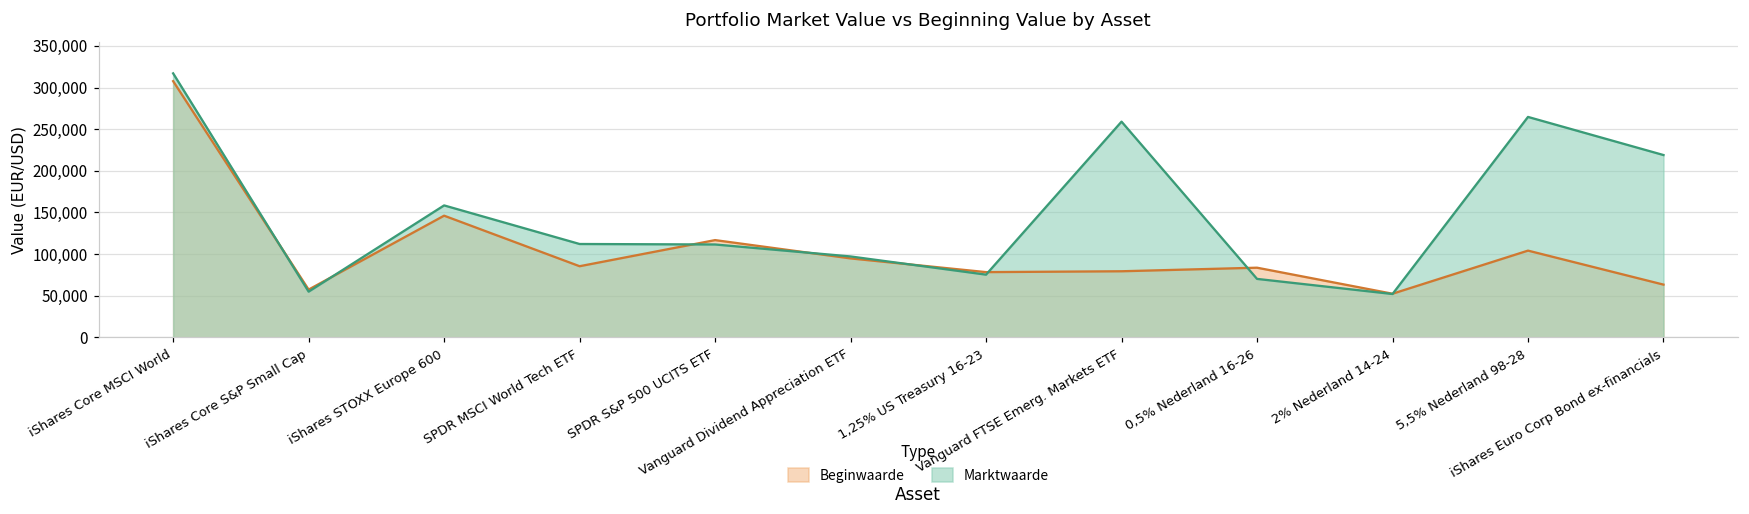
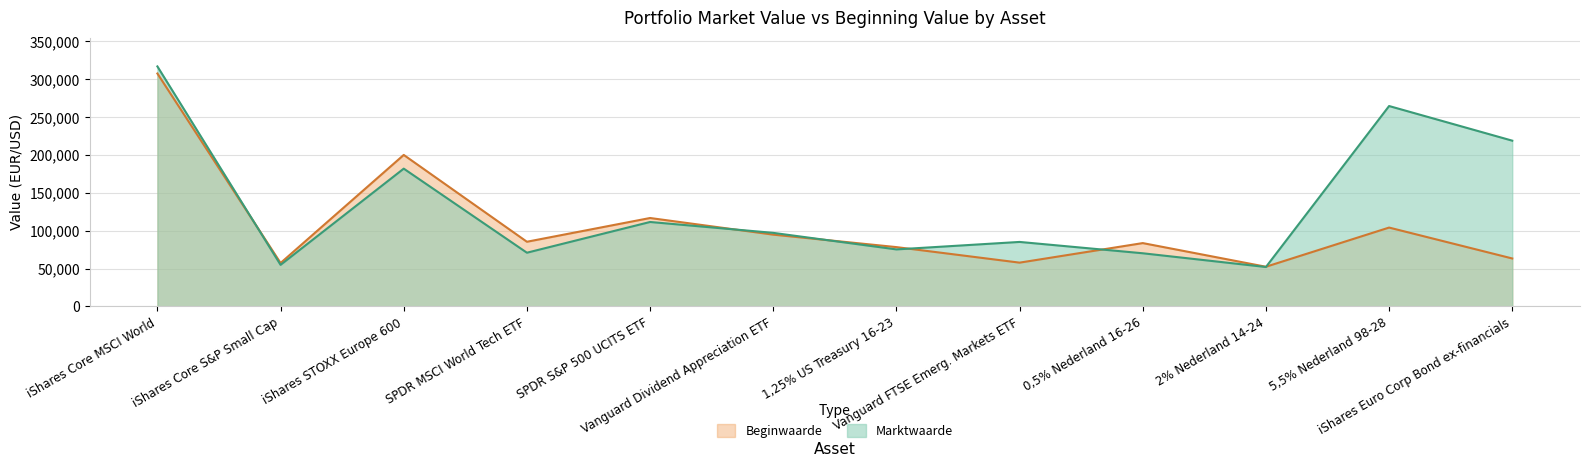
  {
    "Beginwaarde": {
      "iShares Core MSCI World": "310,000",
-     "iShares STOXX Europe 600": "150,000",
+     "iShares STOXX Europe 600": "200,000",
      "SPDR MSCI World Tech ETF": "90,000",
      "SPDR S&P 500 UCITS ETF": "120,000",
-     "Vanguard FTSE Emerg. Markets ETF": "80,000",
+     "Vanguard FTSE Emerg. Markets ETF": "60,000",
      "0,5% Nederland 16-26": "80,000",
      "5,5% Nederland 98-28": "100,000",
      "iShares Euro Corp Bond ex-financials": "60,000"
    },
    "Marktwaarde": {
      "iShares Core MSCI World": "320,000",
-     "iShares STOXX Europe 600": "160,000",
-     "SPDR MSCI World Tech ETF": "110,000",
+     "iShares STOXX Europe 600": "180,000",
+     "SPDR MSCI World Tech ETF": "70,000",
      "SPDR S&P 500 UCITS ETF": "110,000",
-     "Vanguard FTSE Emerg. Markets ETF": "260,000",
+     "Vanguard FTSE Emerg. Markets ETF": "90,000",
      "0,5% Nederland 16-26": "70,000",
      "5,5% Nederland 98-28": "260,000",
      "iShares Euro Corp Bond ex-financials": "220,000"
    }
  }
